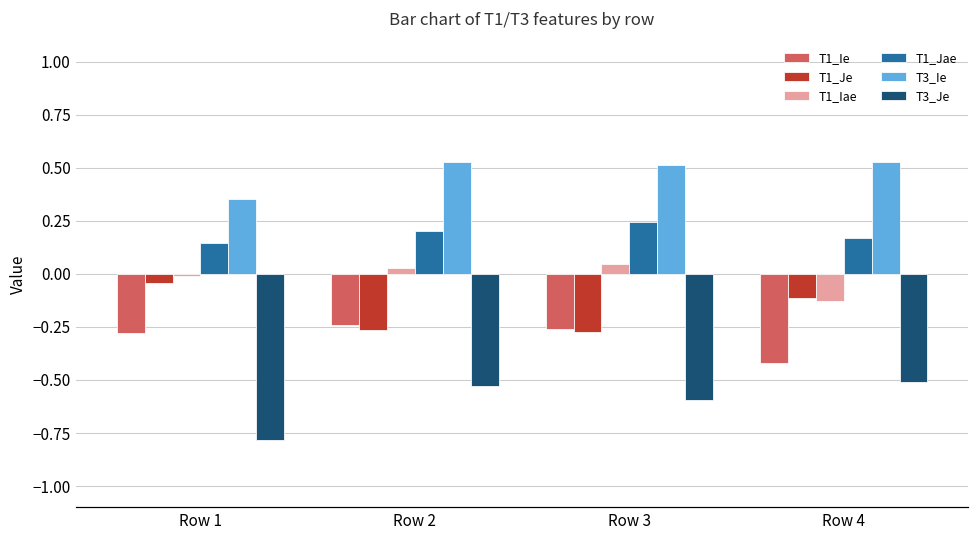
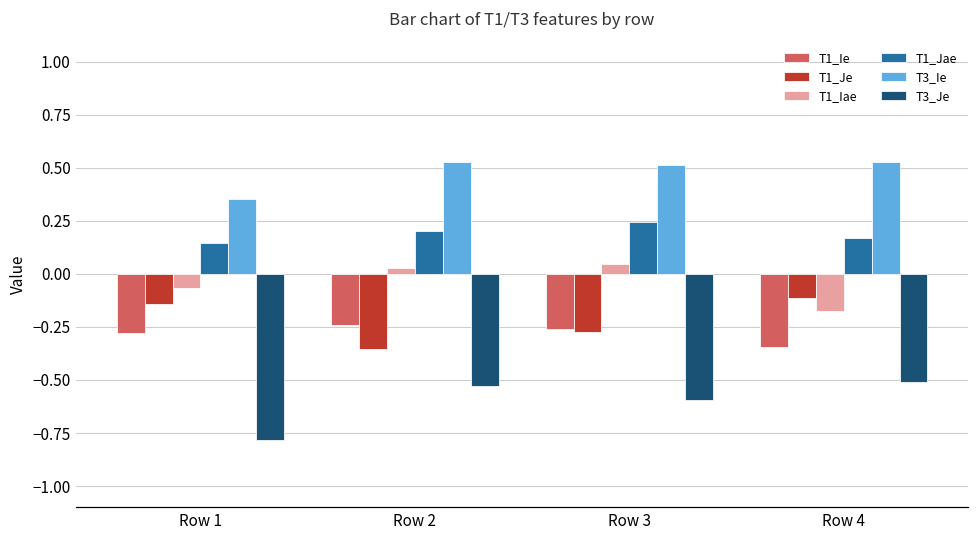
  {
    "T1_Ie": {
      "Row 1": -0.28,
      "Row 2": -0.24,
      "Row 3": -0.26,
-     "Row 4": -0.42
+     "Row 4": -0.35
    },
    "T1_Je": {
-     "Row 1": -0.04,
-     "Row 2": -0.26,
+     "Row 1": -0.14,
+     "Row 2": -0.35,
      "Row 3": -0.28,
      "Row 4": -0.11
    },
    "T1_Iae": {
-     "Row 1": -0.01,
+     "Row 1": -0.07,
      "Row 2": 0.03,
      "Row 3": 0.05,
-     "Row 4": -0.13
+     "Row 4": -0.17
    },
    "T3_Ie": {
      "Row 1": 0.35,
      "Row 2": 0.53,
      "Row 3": 0.51,
      "Row 4": 0.53
    }
  }
